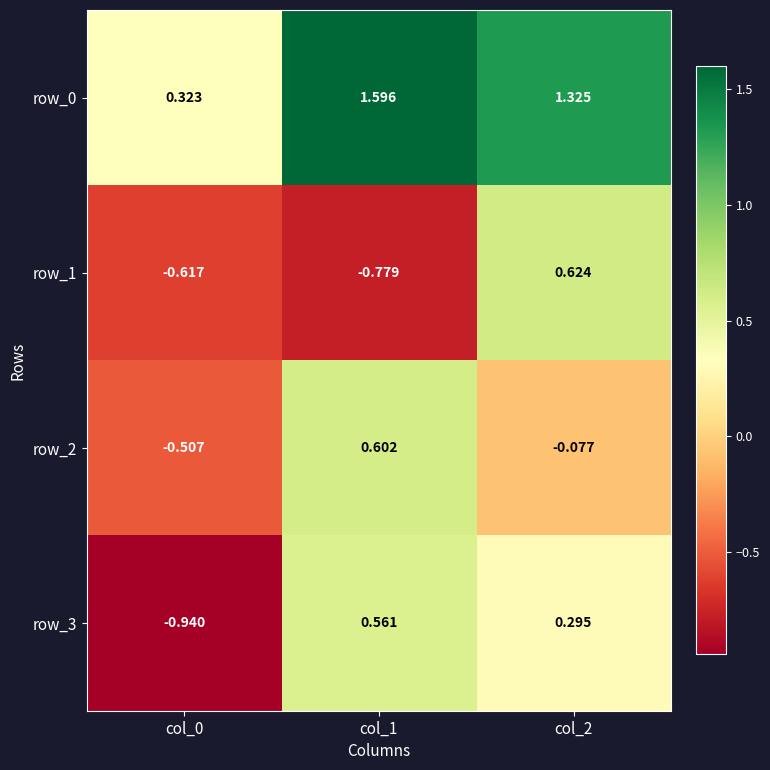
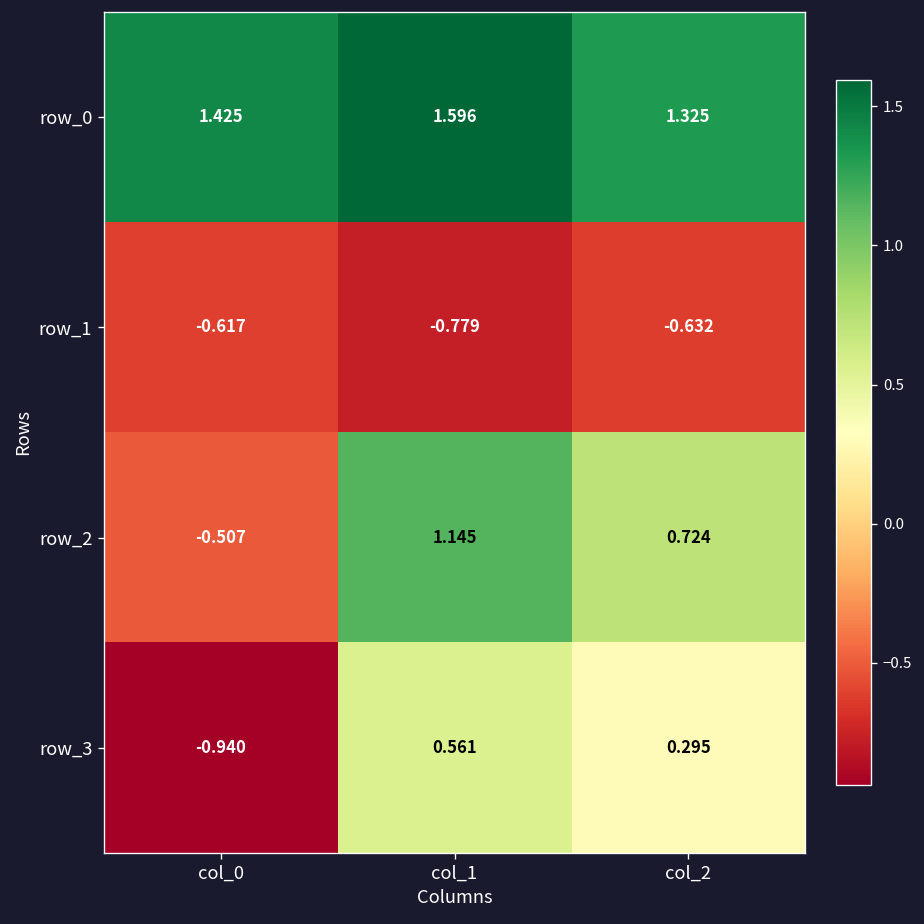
  {
    "row_0": {
-     "col_0": 0.323,
+     "col_0": 1.425,
      "col_1": 1.596,
      "col_2": 1.325
    },
    "row_1": {
      "col_0": -0.617,
      "col_1": -0.779,
-     "col_2": 0.624
+     "col_2": -0.632
    },
    "row_2": {
      "col_0": -0.507,
-     "col_1": 0.602,
-     "col_2": -0.077
+     "col_1": 1.145,
+     "col_2": 0.724
    },
    "row_3": {
      "col_0": -0.940,
      "col_1": 0.561,
      "col_2": 0.295
    }
  }
